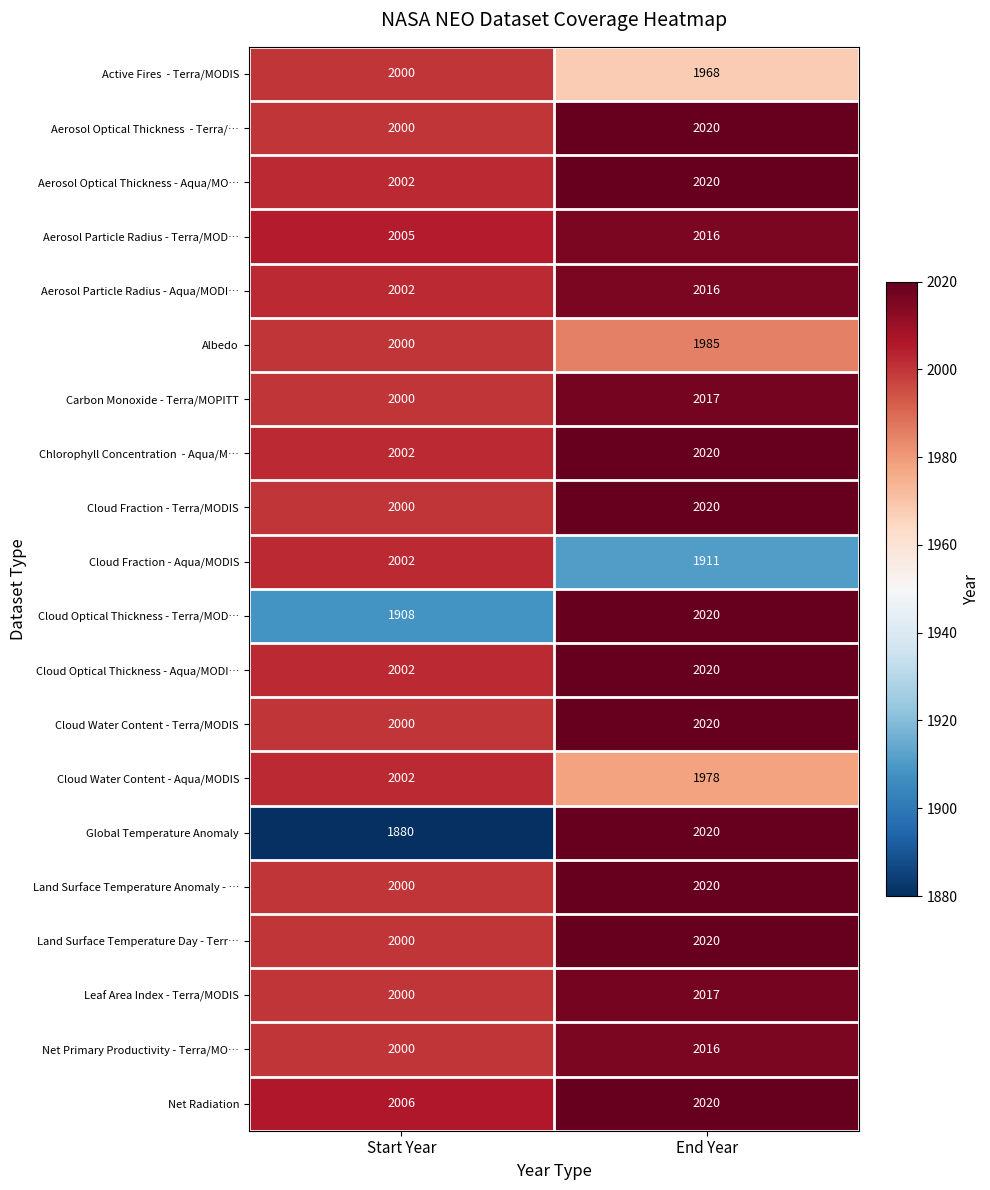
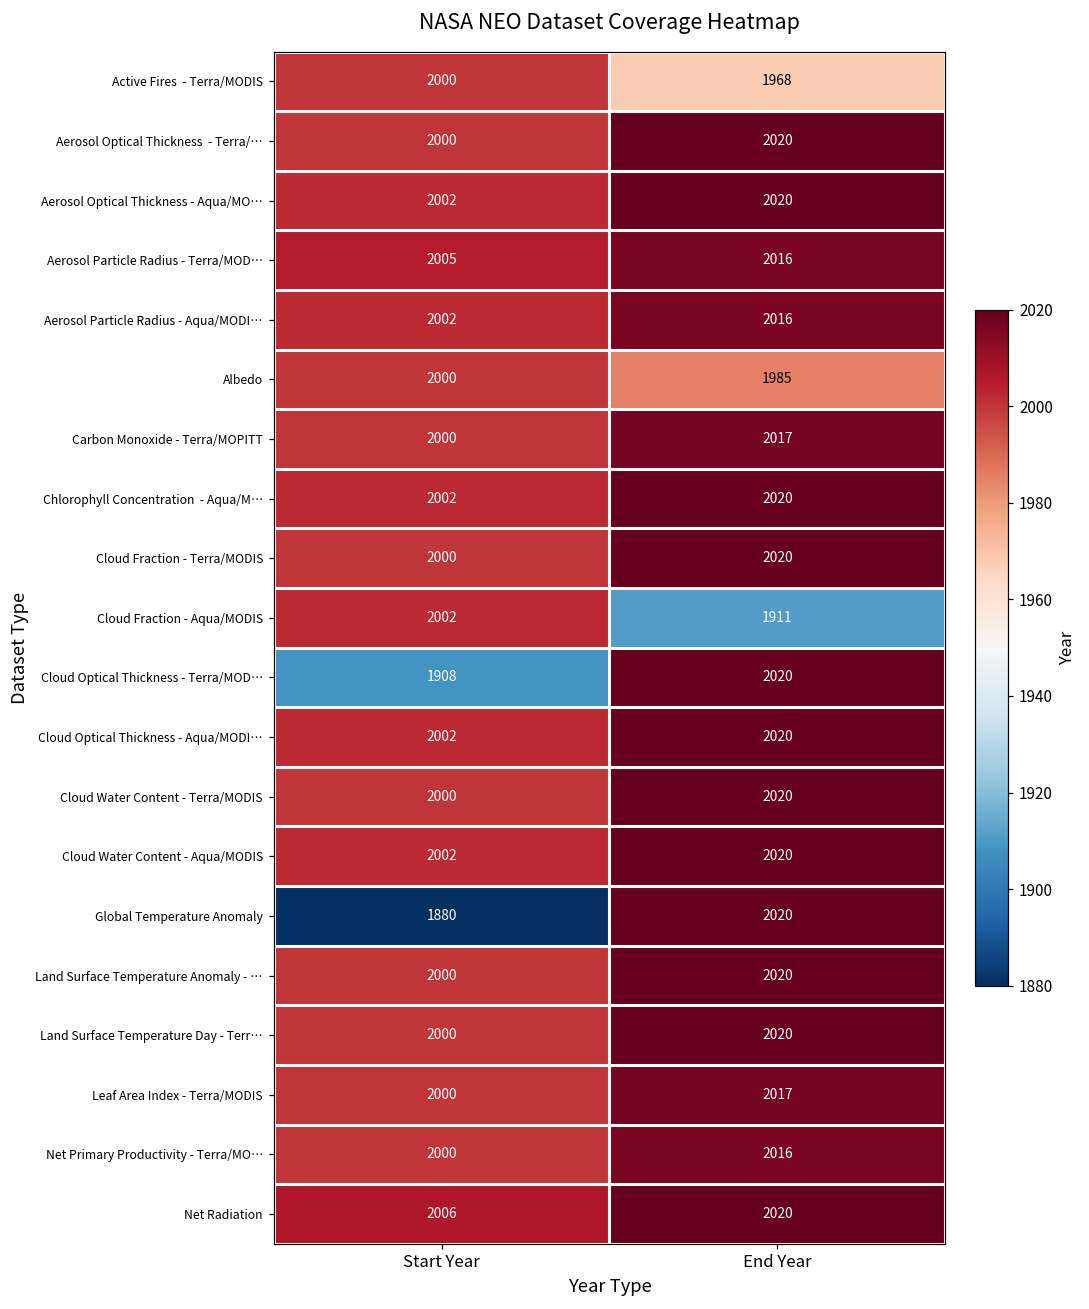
  {
    "Active Fires - Terra/MODIS": {
      "Start Year": 2000,
      "End Year": 1968
    },
    "Aerosol Optical Thickness - Terra/…": {
      "Start Year": 2000,
      "End Year": 2020
    },
    "Aerosol Optical Thickness - Aqua/MO…": {
      "Start Year": 2002,
      "End Year": 2020
    },
    "Aerosol Particle Radius - Terra/MOD…": {
      "Start Year": 2005,
      "End Year": 2016
    },
    "Aerosol Particle Radius - Aqua/MODI…": {
      "Start Year": 2002,
      "End Year": 2016
    },
    "Albedo": {
      "Start Year": 2000,
      "End Year": 1985
    },
    "Carbon Monoxide - Terra/MOPITT": {
      "Start Year": 2000,
      "End Year": 2017
    },
    "Chlorophyll Concentration - Aqua/M…": {
      "Start Year": 2002,
      "End Year": 2020
    },
    "Cloud Fraction - Terra/MODIS": {
      "Start Year": 2000,
      "End Year": 2020
    },
    "Cloud Fraction - Aqua/MODIS": {
      "Start Year": 2002,
      "End Year": 1911
    },
    "Cloud Optical Thickness - Terra/MOD…": {
      "Start Year": 1908,
      "End Year": 2020
    },
    "Cloud Optical Thickness - Aqua/MODI…": {
      "Start Year": 2002,
      "End Year": 2020
    },
    "Cloud Water Content - Terra/MODIS": {
      "Start Year": 2000,
      "End Year": 2020
    },
    "Cloud Water Content - Aqua/MODIS": {
      "Start Year": 2002,
-     "End Year": 1978
+     "End Year": 2020
    },
    "Global Temperature Anomaly": {
      "Start Year": 1880,
      "End Year": 2020
    },
    "Land Surface Temperature Anomaly - …": {
      "Start Year": 2000,
      "End Year": 2020
    },
    "Land Surface Temperature Day - Terr…": {
      "Start Year": 2000,
      "End Year": 2020
    },
    "Leaf Area Index - Terra/MODIS": {
      "Start Year": 2000,
      "End Year": 2017
    },
    "Net Primary Productivity - Terra/MO…": {
      "Start Year": 2000,
      "End Year": 2016
    },
    "Net Radiation": {
      "Start Year": 2006,
      "End Year": 2020
    }
  }
